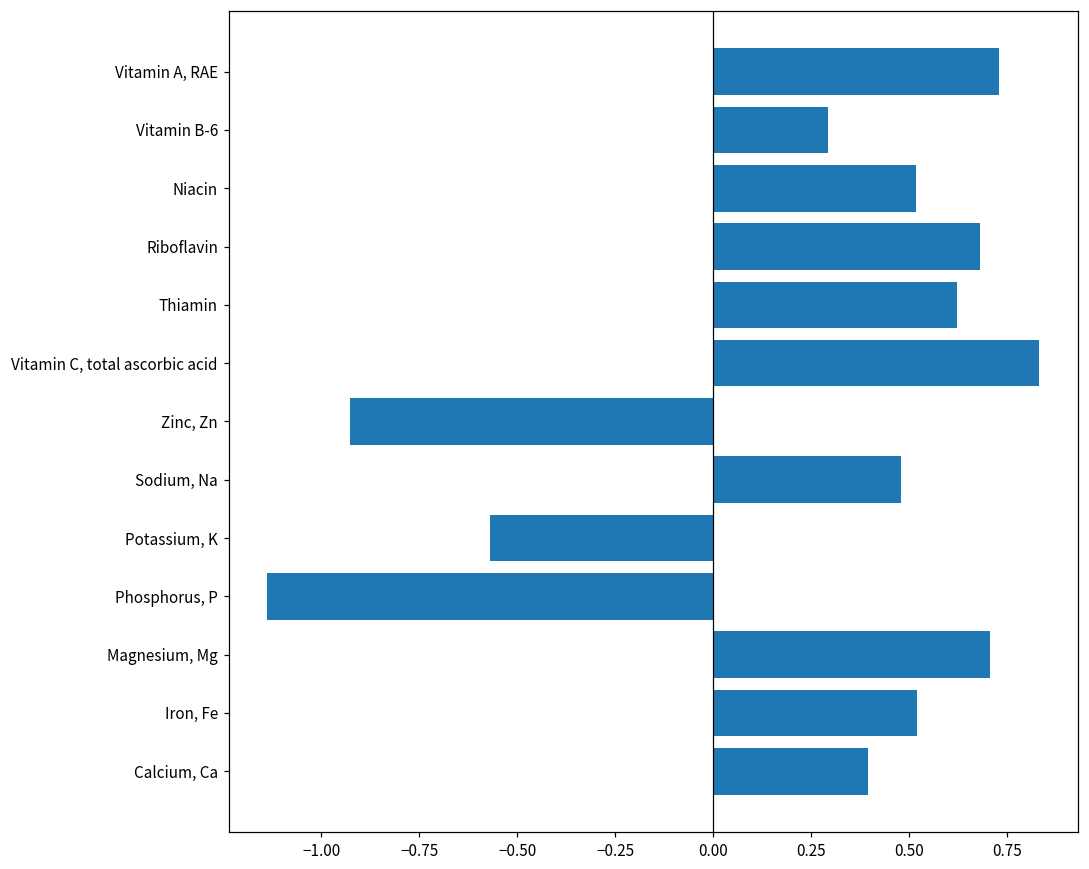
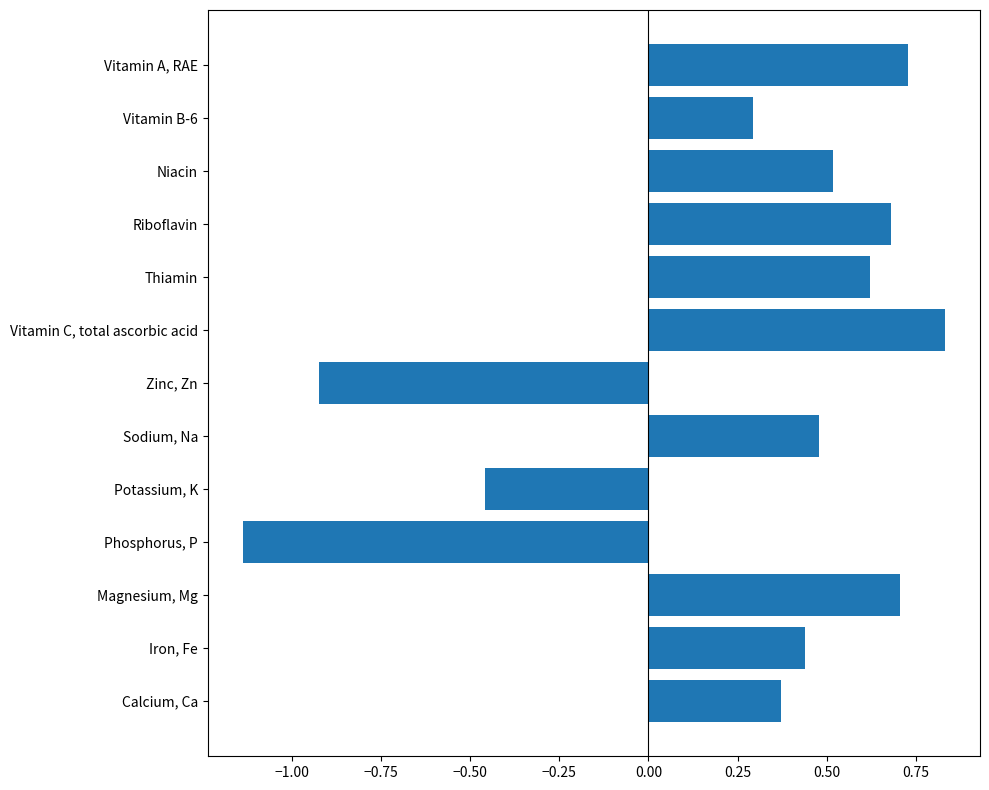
  {
    "Vitamin A, RAE": 0.73,
    "Vitamin B-6": 0.29,
    "Niacin": 0.52,
    "Riboflavin": 0.68,
    "Thiamin": 0.62,
    "Vitamin C, total ascorbic acid": 0.83,
    "Zinc, Zn": -0.93,
    "Sodium, Na": 0.48,
-   "Potassium, K": -0.57,
+   "Potassium, K": -0.46,
    "Phosphorus, P": -1.14,
    "Magnesium, Mg": 0.71,
-   "Iron, Fe": 0.52,
-   "Calcium, Ca": 0.40
+   "Iron, Fe": 0.44,
+   "Calcium, Ca": 0.37
  }
